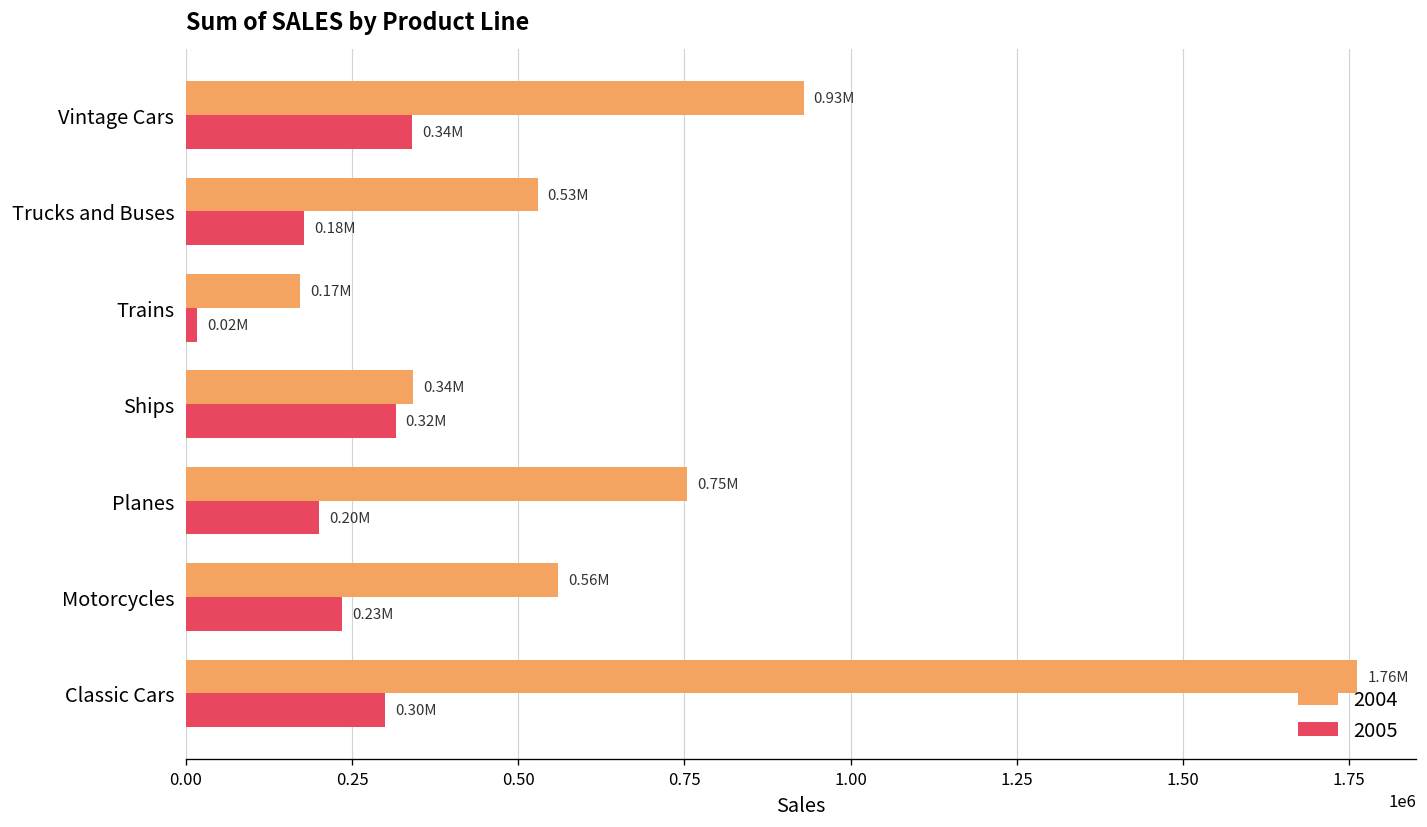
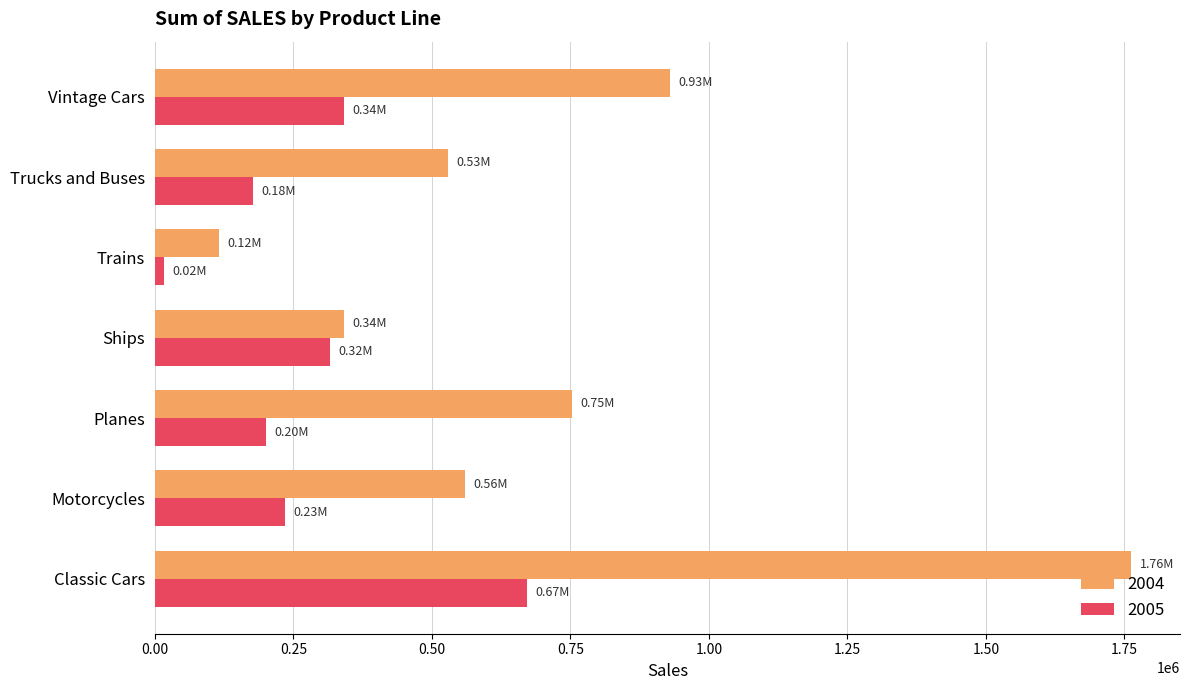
  {
    "2004": {
      "Vintage Cars": "0.93M",
      "Trucks and Buses": "0.53M",
-     "Trains": "0.17M",
+     "Trains": "0.12M",
      "Ships": "0.34M",
      "Planes": "0.75M",
      "Motorcycles": "0.56M",
      "Classic Cars": "1.76M"
    },
    "2005": {
      "Vintage Cars": "0.34M",
      "Trucks and Buses": "0.18M",
      "Trains": "0.02M",
      "Ships": "0.32M",
      "Planes": "0.20M",
      "Motorcycles": "0.23M",
-     "Classic Cars": "0.30M"
+     "Classic Cars": "0.67M"
    }
  }
